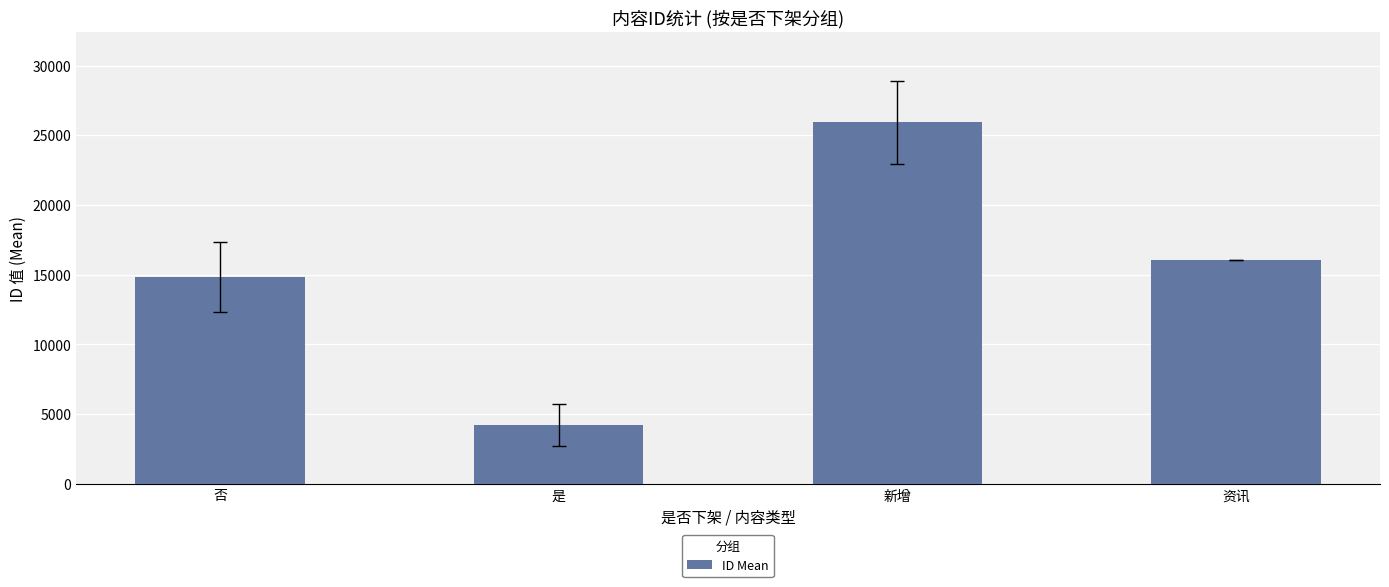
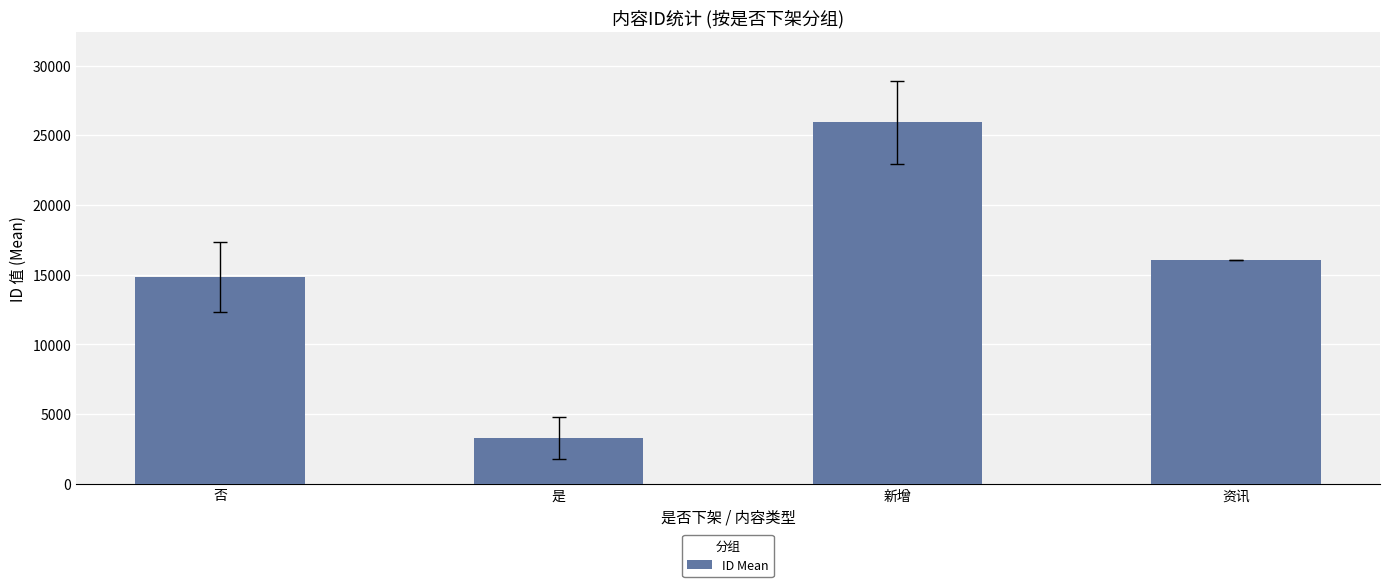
  {
    "ID Mean": {
      "否": 14800,
-     "是": 4200,
+     "是": 3300,
      "新增": 25900,
      "资讯": 16100
    }
  }
